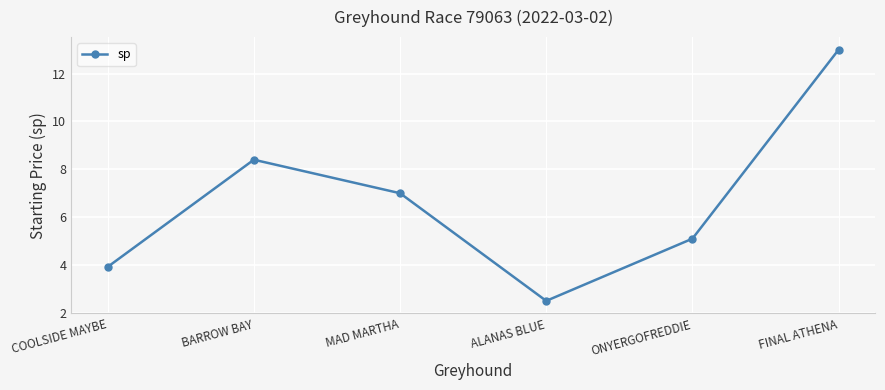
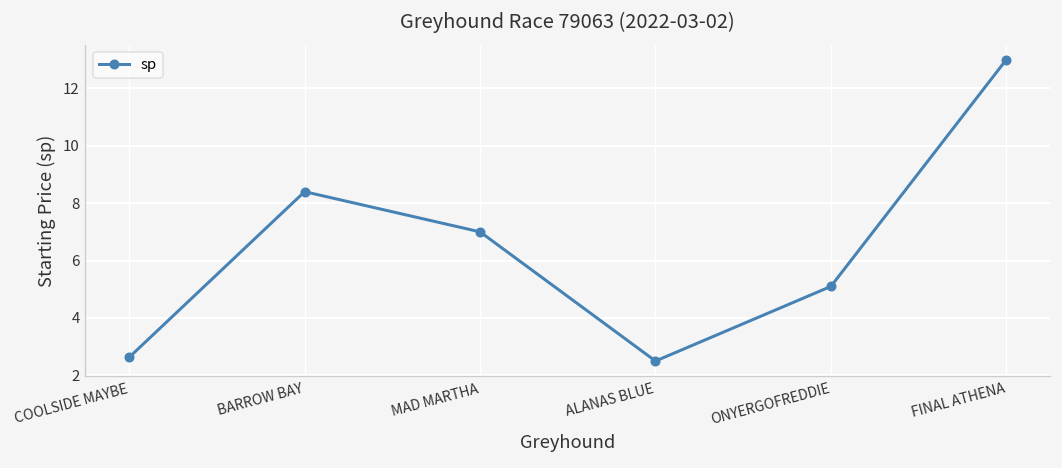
  {
-   "COOLSIDE MAYBE": 3.9,
+   "COOLSIDE MAYBE": 2.6,
    "BARROW BAY": 8.4,
    "MAD MARTHA": 7.0,
    "ALANAS BLUE": 2.5,
    "ONYERGOFREDDIE": 5.1,
    "FINAL ATHENA": 13.0
  }
